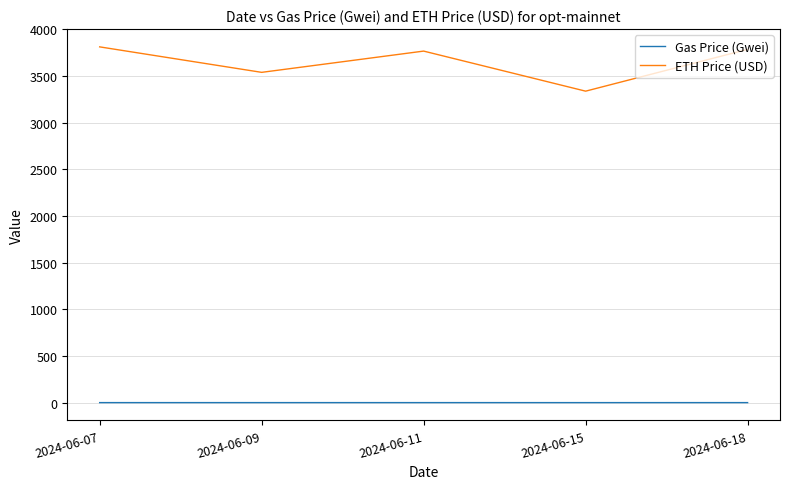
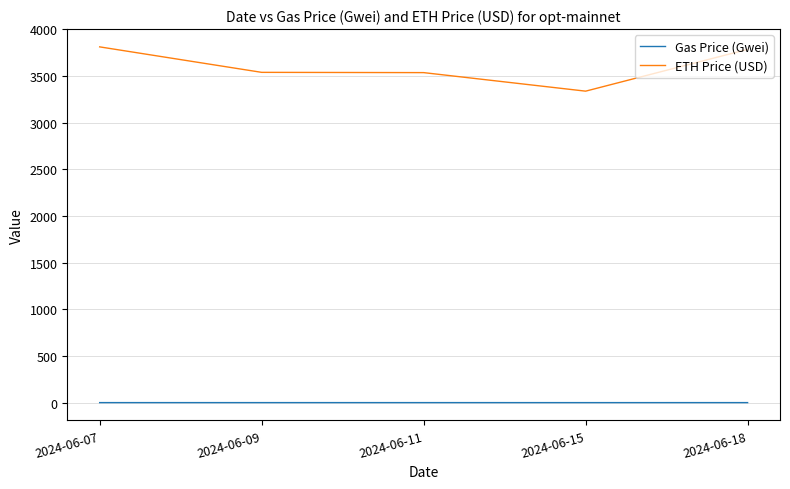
  {
    "Gas Price (Gwei)": {
      "2024-06-07": 0,
      "2024-06-09": 0,
      "2024-06-11": 0,
      "2024-06-15": 0,
      "2024-06-18": 0
    },
    "ETH Price (USD)": {
      "2024-06-07": 3800,
      "2024-06-09": 3500,
-     "2024-06-11": 3800,
+     "2024-06-11": 3500,
      "2024-06-15": 3300
    }
  }
